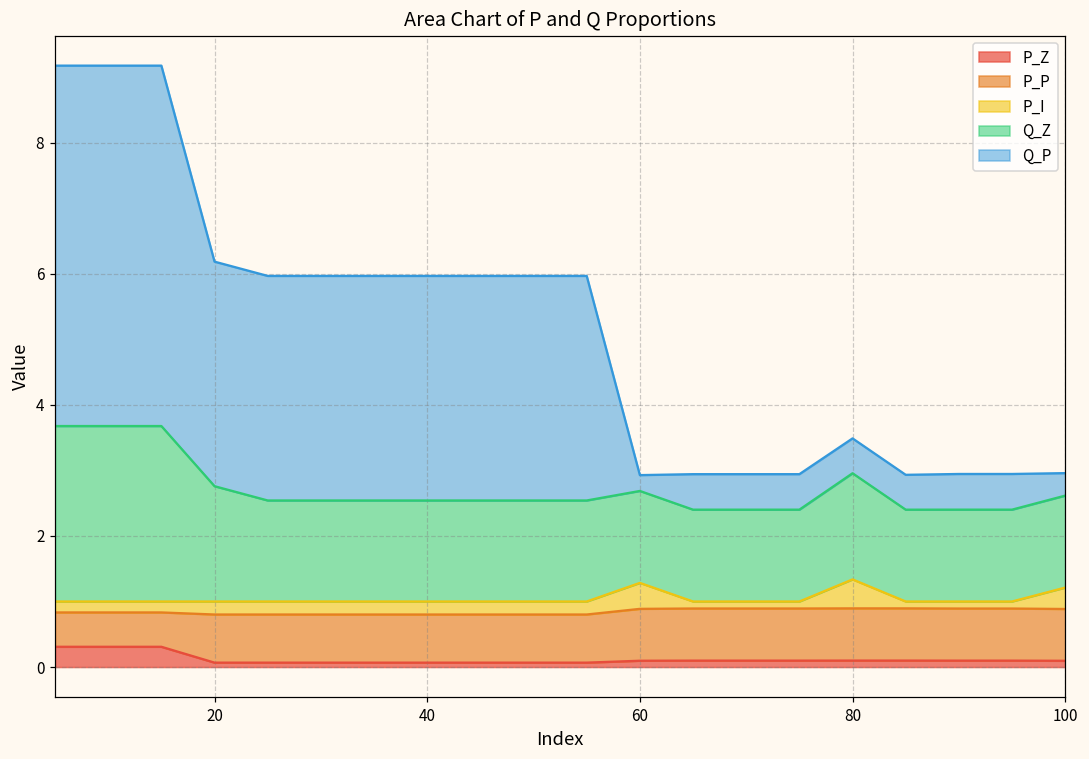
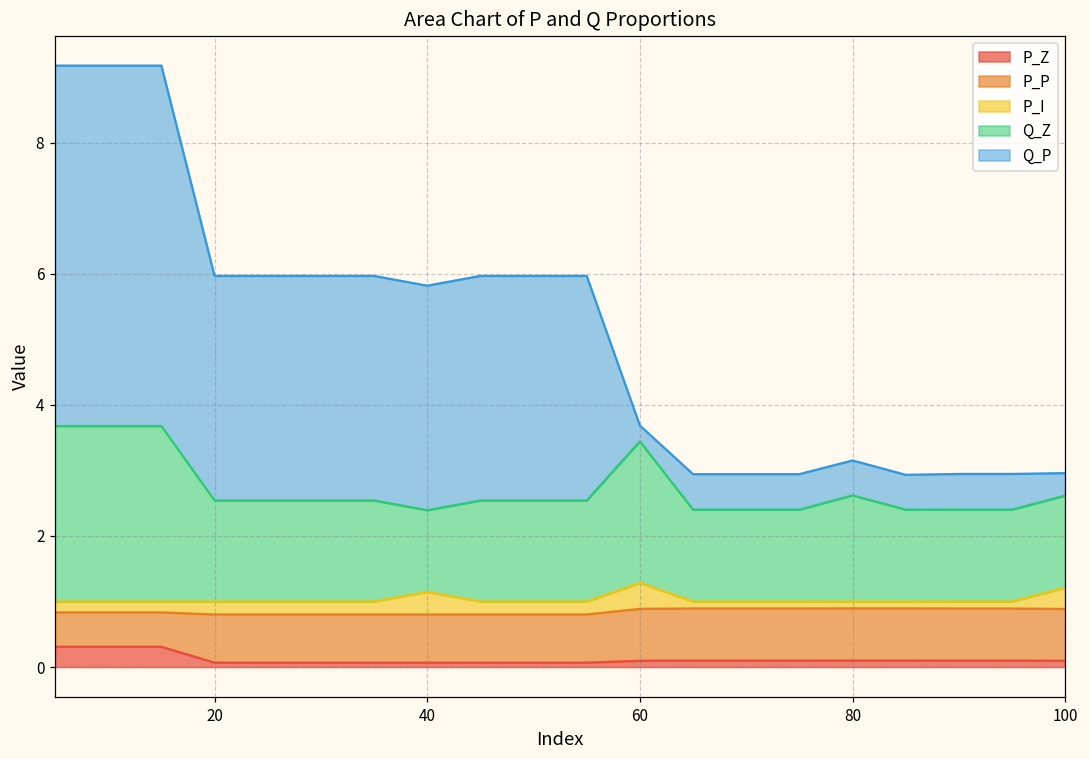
  {
    "P_I": {
      "20": 0.2,
-     "40": 0.2,
+     "40": 0.3,
      "60": 0.4,
-     "80": 0.4,
+     "80": 0.1,
      "100": 0.3
    },
    "Q_Z": {
-     "20": 1.8,
-     "40": 1.5,
-     "60": 1.4,
+     "20": 1.5,
+     "40": 1.2,
+     "60": 2.2,
      "80": 1.6,
      "100": 1.4
    },
    "Q_P": {
      "20": 3.4,
      "40": 3.4,
      "60": 0.2,
      "80": 0.5,
      "100": 0.3
    }
  }
